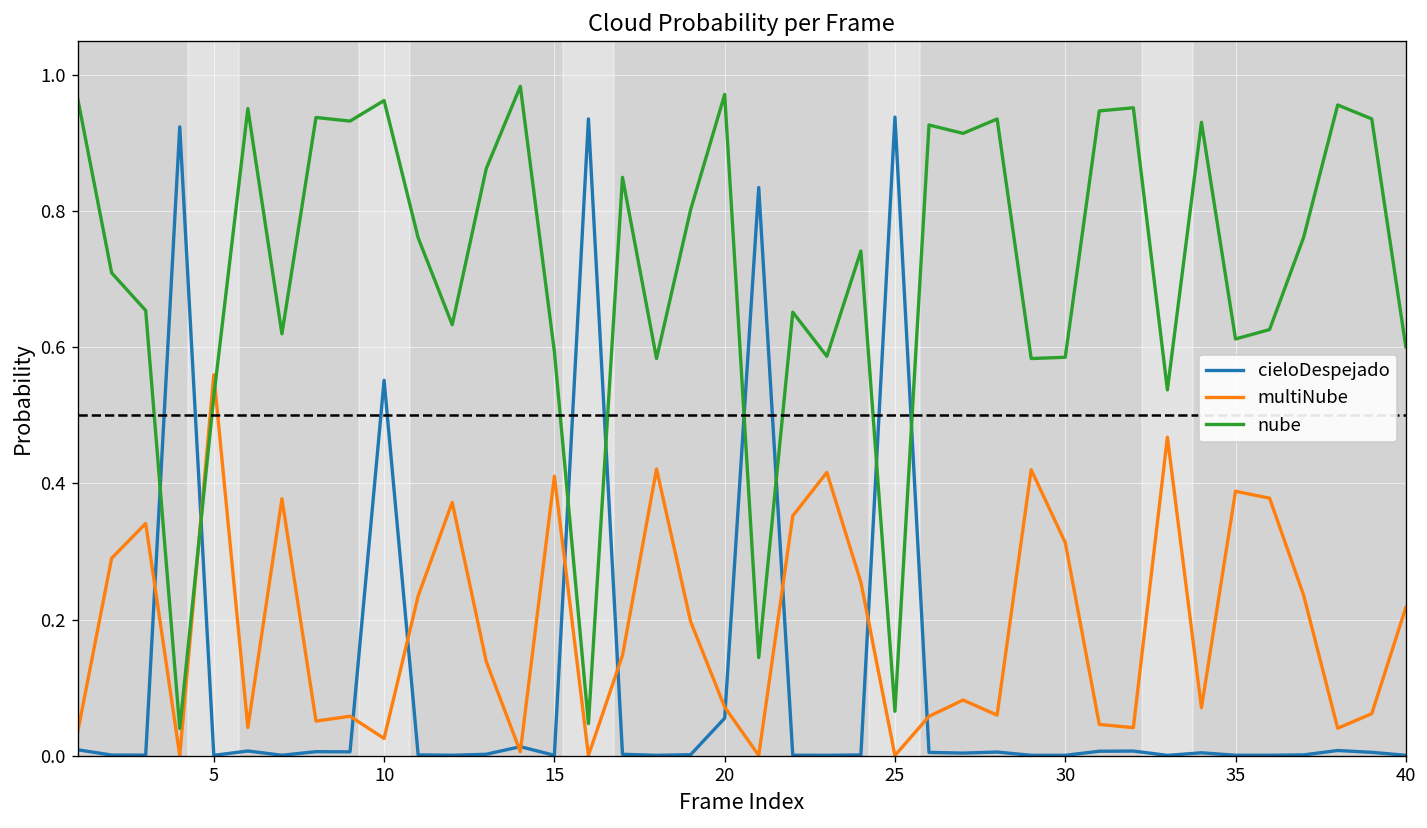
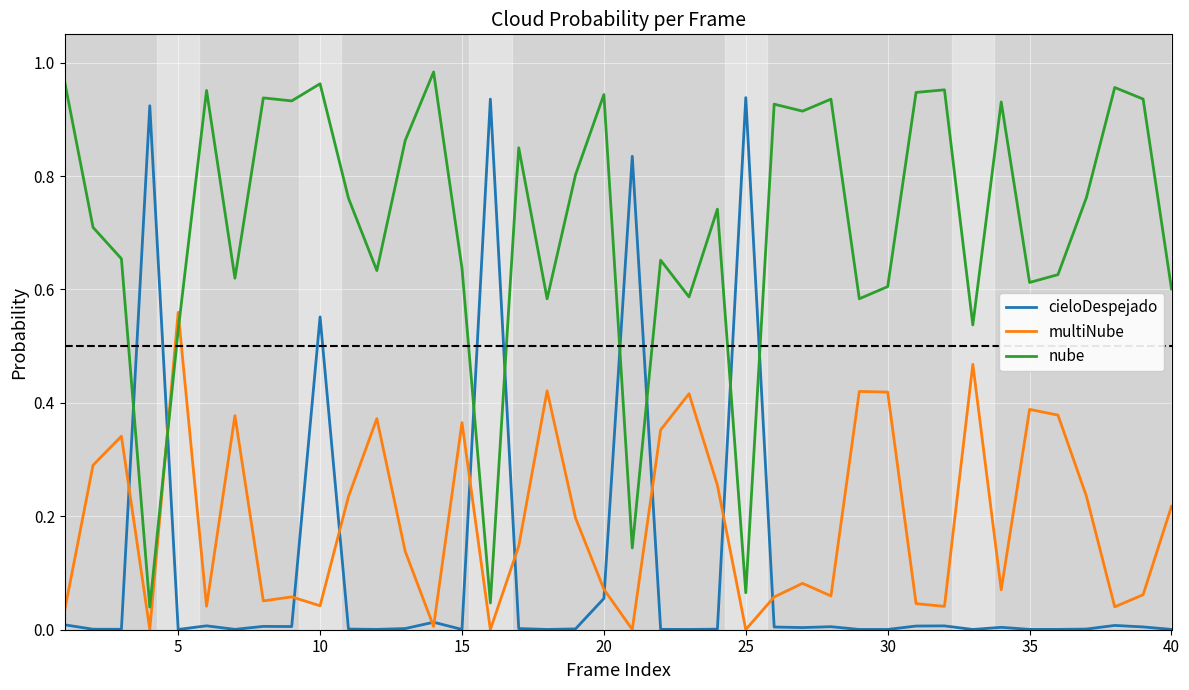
  {
    "cieloDespejado": {
      "5": 0.00,
      "10": 0.55,
      "15": 0.00,
      "20": 0.06,
      "25": 0.94,
      "30": 0.00,
      "35": 0.00,
      "40": 0.00
    },
    "multiNube": {
      "5": 0.56,
-     "10": 0.03,
-     "15": 0.41,
+     "10": 0.04,
+     "15": 0.37,
      "20": 0.07,
      "25": 0.00,
-     "30": 0.31,
+     "30": 0.42,
      "35": 0.39,
      "40": 0.22
    },
    "nube": {
      "5": 0.53,
      "10": 0.96,
-     "15": 0.59,
-     "20": 0.97,
+     "15": 0.64,
+     "20": 0.94,
      "25": 0.07,
-     "30": 0.59,
+     "30": 0.61,
      "35": 0.61,
      "40": 0.60
    }
  }
